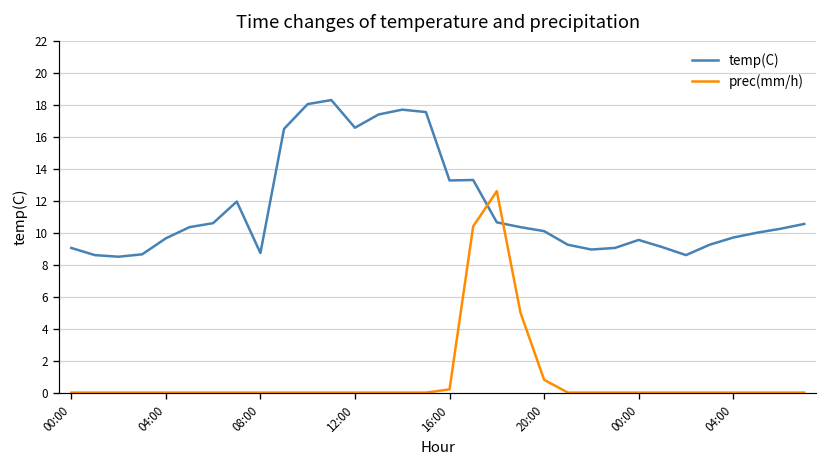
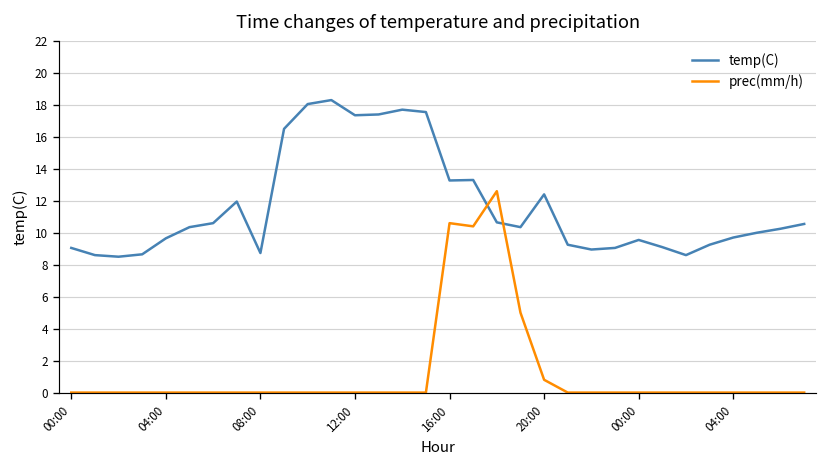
  {
    "temp(C)": {
      "08:00": 8.7,
-     "12:00": 16.6,
+     "12:00": 17.4,
      "16:00": 13.3,
-     "20:00": 10.1
+     "20:00": 12.4
    },
    "prec(mm/h)": {
      "08:00": 0.0,
      "12:00": 0.0,
-     "16:00": 0.2,
+     "16:00": 10.6,
      "20:00": 0.8
    }
  }
